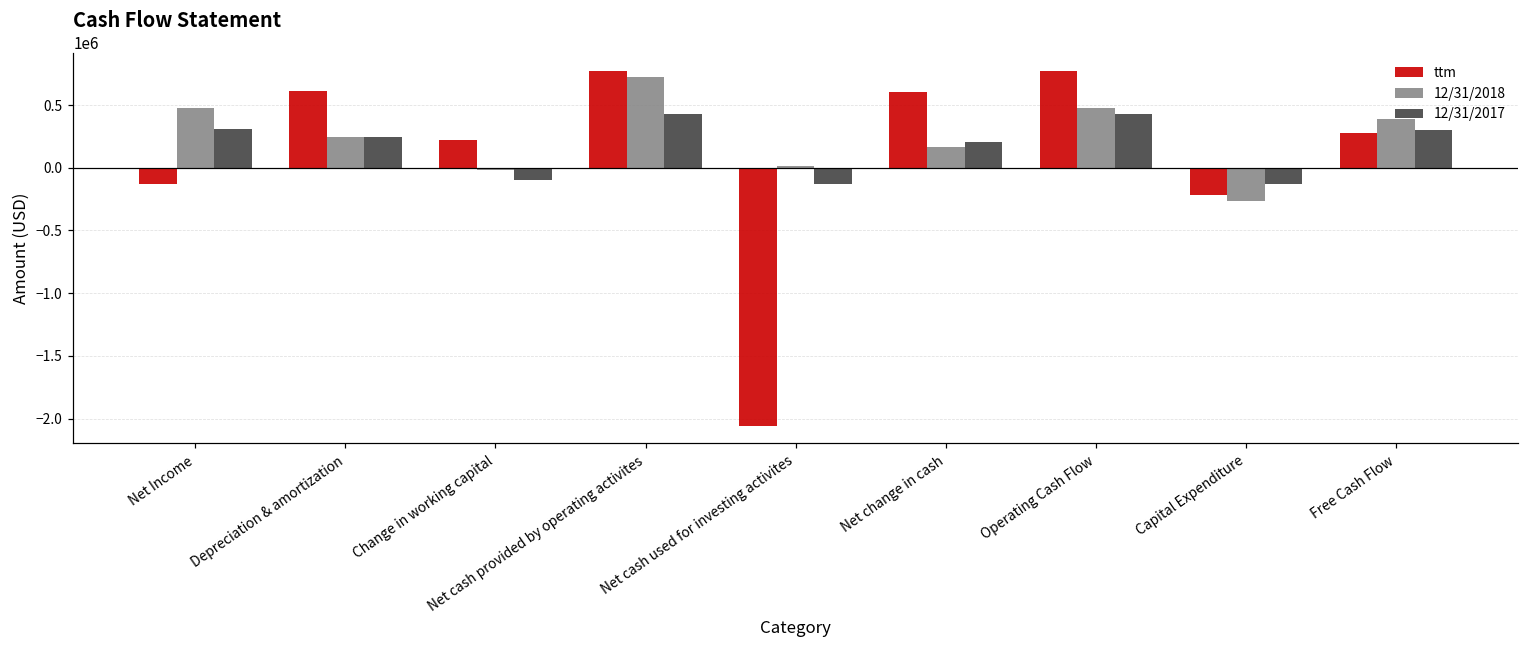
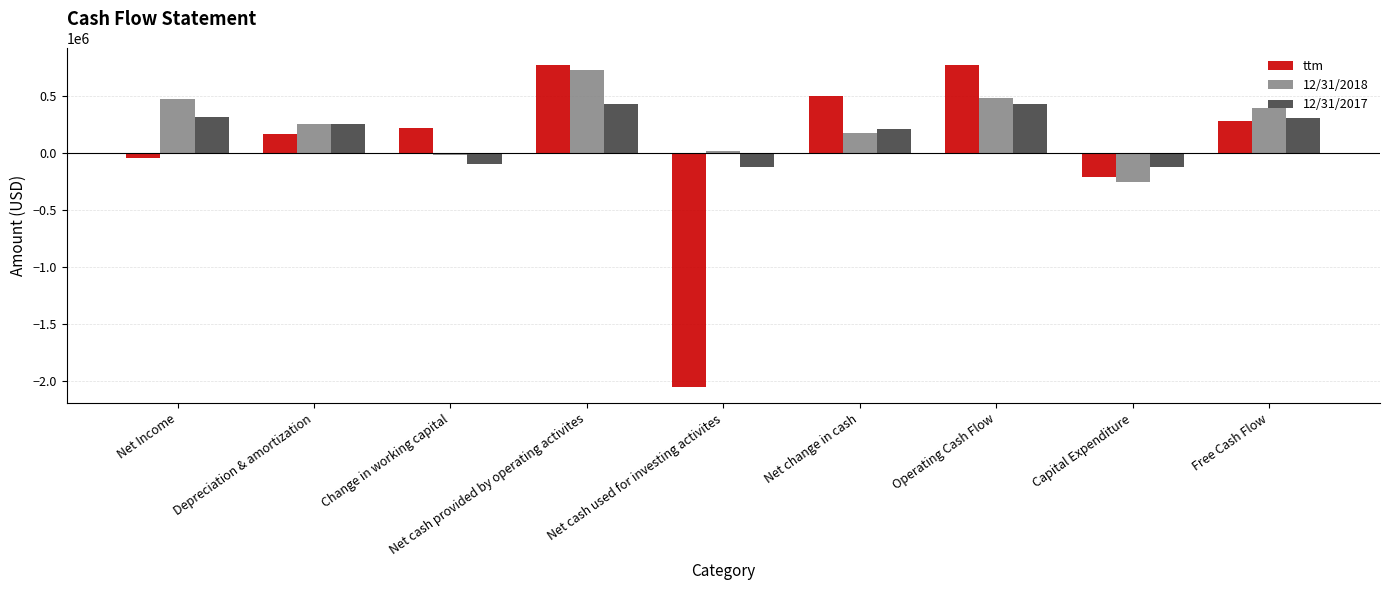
  {
    "ttm": {
-     "Net Income": -130000,
-     "Depreciation & amortization": 610000,
+     "Net Income": -50000,
+     "Depreciation & amortization": 160000,
      "Change in working capital": 220000,
      "Net cash provided by operating activites": 770000,
      "Net cash used for investing activites": -2060000,
-     "Net change in cash": 600000,
+     "Net change in cash": 500000,
      "Operating Cash Flow": 770000,
      "Capital Expenditure": -220000,
      "Free Cash Flow": 280000
    },
    "12/31/2018": {
      "Net Income": 470000,
      "Depreciation & amortization": 250000,
      "Net cash provided by operating activites": 730000,
      "Net change in cash": 170000,
      "Operating Cash Flow": 470000,
      "Capital Expenditure": -260000,
      "Free Cash Flow": 390000
    },
    "12/31/2017": {
      "Net Income": 310000,
      "Depreciation & amortization": 250000,
      "Change in working capital": -100000,
      "Net cash provided by operating activites": 430000,
      "Net cash used for investing activites": -130000,
      "Net change in cash": 200000,
      "Operating Cash Flow": 430000,
      "Capital Expenditure": -130000,
      "Free Cash Flow": 300000
    }
  }
